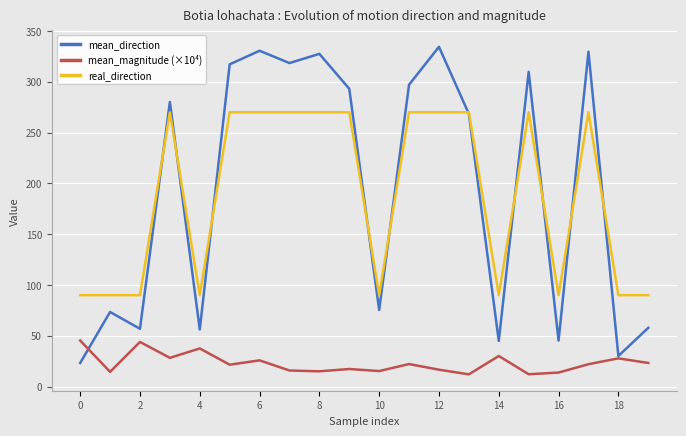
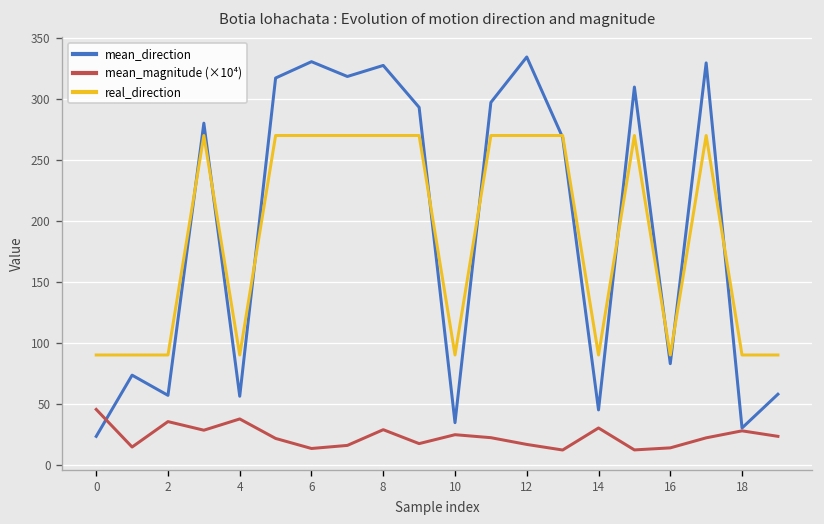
  {
    "mean_direction": {
      "0": 23,
      "2": 57,
      "4": 56,
      "6": 331,
      "8": 327,
-     "10": 75,
+     "10": 35,
      "12": 334,
      "14": 45,
-     "16": 45
+     "16": 83
    },
    "mean_magnitude (×10⁴)": {
      "0": 45,
-     "2": 44,
+     "2": 35,
      "4": 38,
-     "6": 26,
-     "8": 15,
-     "10": 15,
+     "6": 13,
+     "8": 29,
+     "10": 25,
      "12": 17,
      "14": 30,
      "16": 14
    },
    "real_direction": {
      "0": 90,
      "2": 90,
      "4": 90,
      "6": 270,
      "8": 270,
      "10": 90,
      "12": 270,
      "14": 90,
      "16": 90,
      "18": 90
    }
  }
